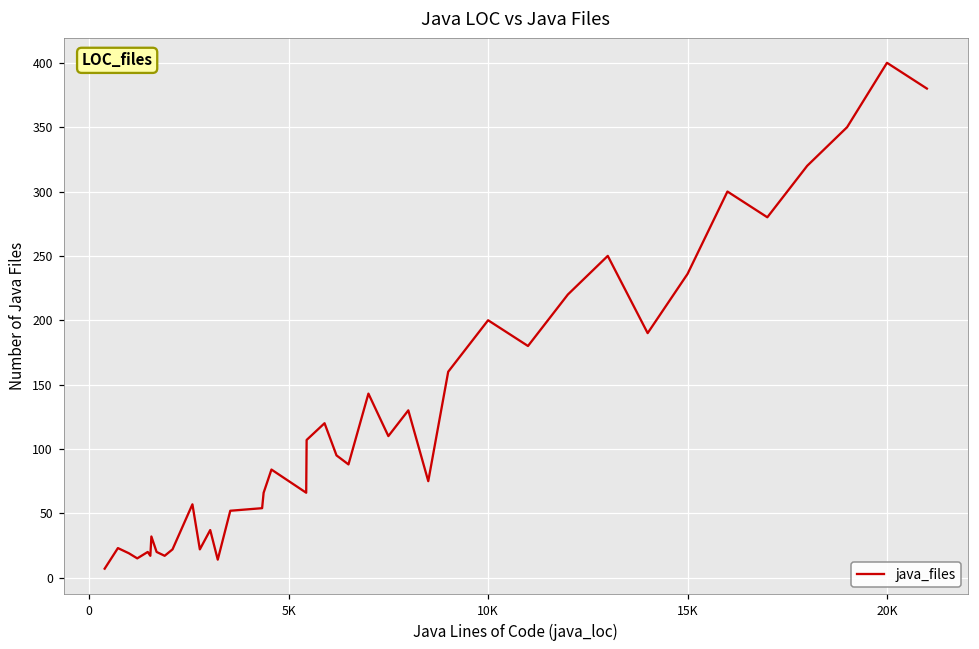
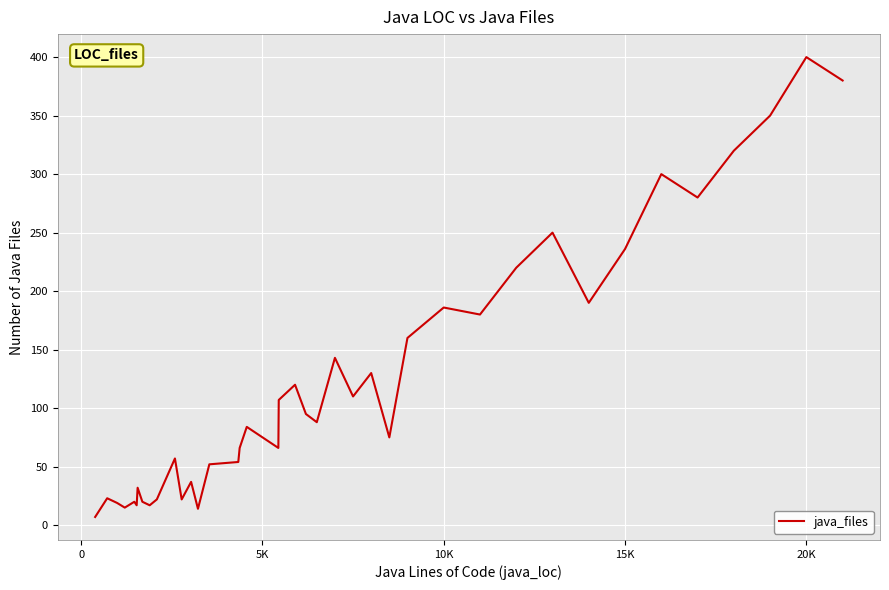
  {
-   "10K": 200,
+   "10K": 186,
    "15K": 236,
    "20K": 400
  }
